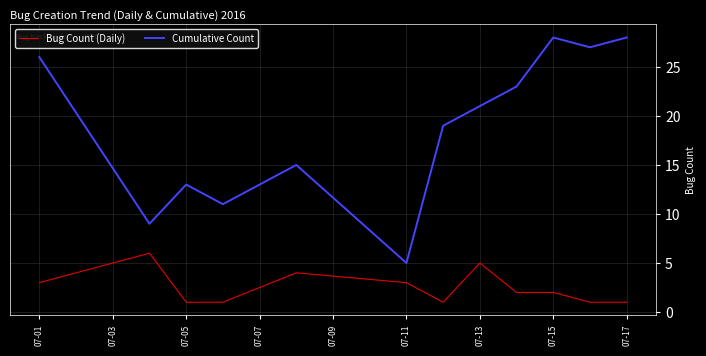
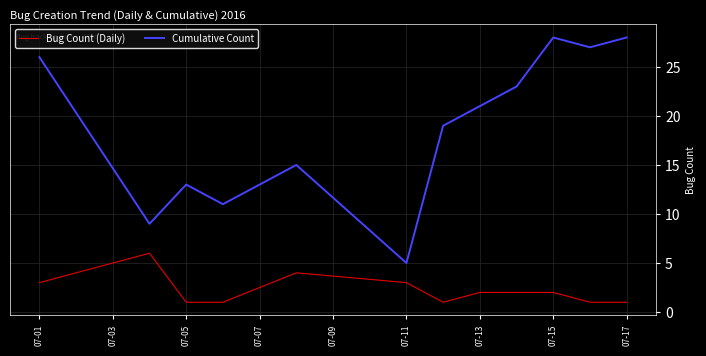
  {
    "Bug Count (Daily)": {
      "07-01": 3,
      "07-05": 1,
      "07-11": 3,
-     "07-13": 5,
+     "07-13": 2,
      "07-15": 2,
      "07-17": 1
    },
    "Cumulative Count": {
      "07-05": 13,
      "07-11": 5,
      "07-13": 21,
      "07-15": 28,
      "07-17": 28
    }
  }
